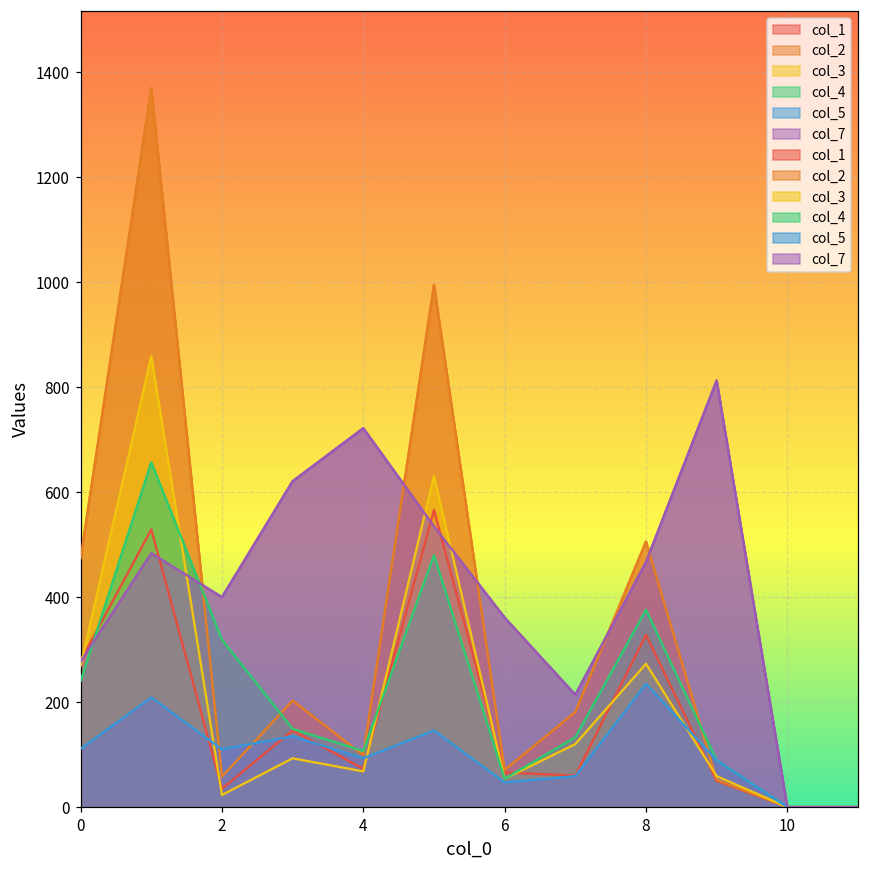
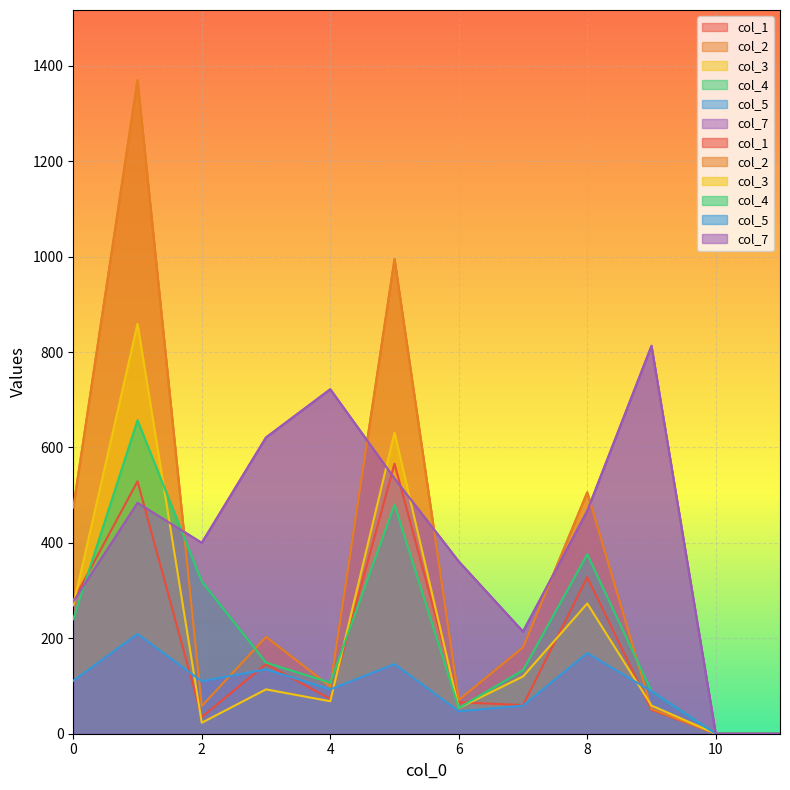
  {
    "col_4": {
      "0": 240,
      "2": 320,
      "4": 110,
      "8": 380
    },
    "col_5": {
      "0": 110,
      "2": 110,
      "4": 90,
      "6": 50,
-     "8": 240
+     "8": 170
    },
    "col_7": {
      "2": 400,
      "4": 720,
      "6": 360,
      "8": 470
    }
  }
